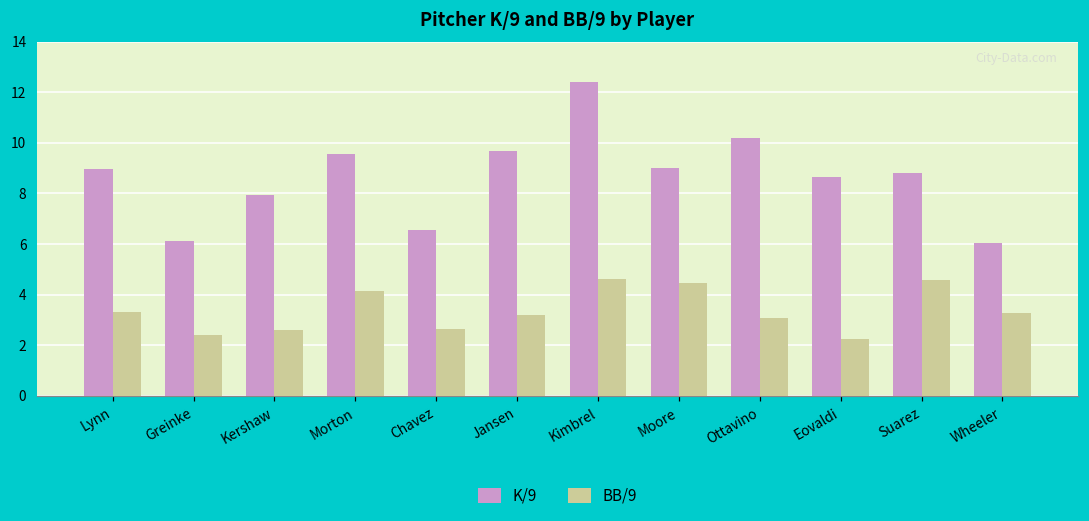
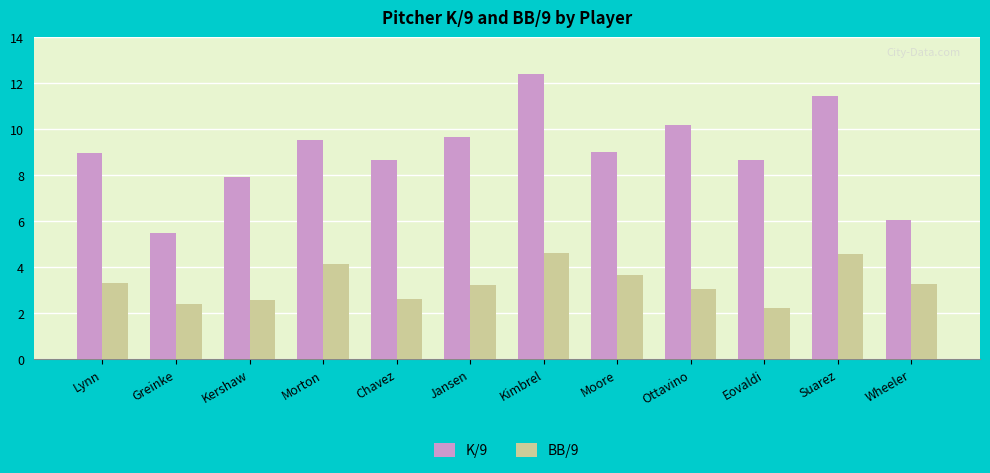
  {
    "K/9": {
      "Lynn": 9.0,
-     "Greinke": 6.1,
+     "Greinke": 5.5,
      "Kershaw": 7.9,
      "Morton": 9.5,
-     "Chavez": 6.6,
+     "Chavez": 8.7,
      "Jansen": 9.7,
      "Kimbrel": 12.4,
      "Moore": 9.0,
      "Ottavino": 10.2,
      "Eovaldi": 8.7,
-     "Suarez": 8.8,
+     "Suarez": 11.5,
      "Wheeler": 6.1
    },
    "BB/9": {
      "Lynn": 3.3,
      "Greinke": 2.4,
      "Kershaw": 2.6,
      "Morton": 4.1,
      "Chavez": 2.6,
      "Jansen": 3.2,
      "Kimbrel": 4.6,
-     "Moore": 4.5,
+     "Moore": 3.7,
      "Ottavino": 3.1,
      "Eovaldi": 2.2,
      "Suarez": 4.6,
      "Wheeler": 3.3
    }
  }
